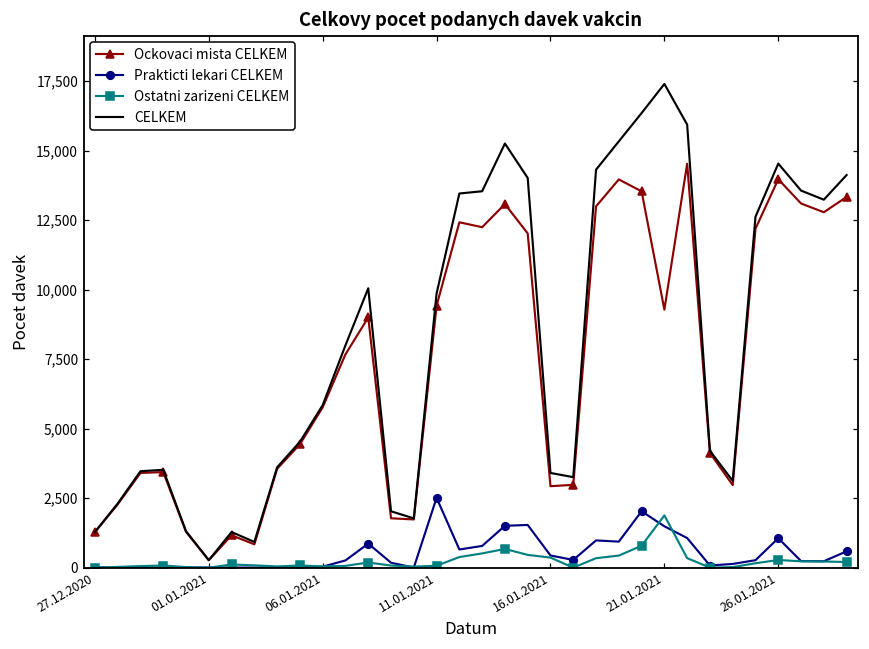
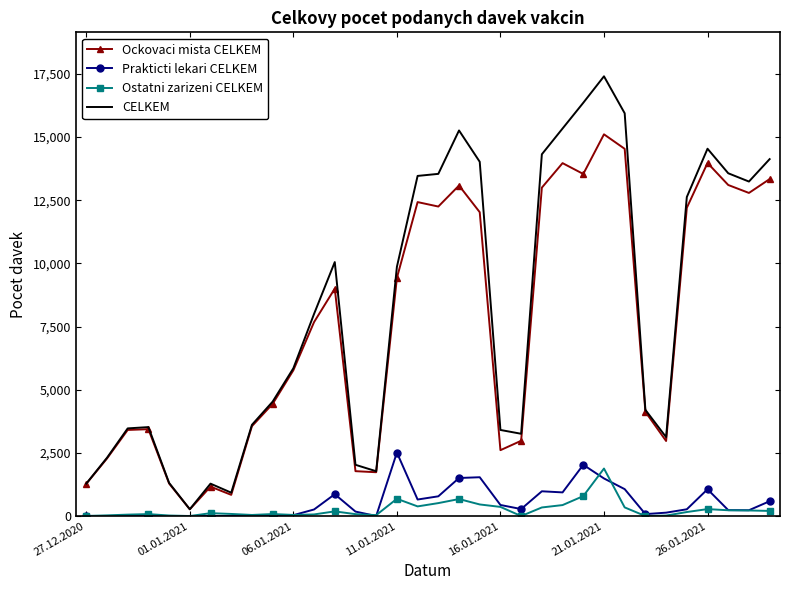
  {
    "Ockovaci mista CELKEM": {
      "11.01.2021": "9,400",
-     "16.01.2021": "2,900",
-     "21.01.2021": "9,300",
+     "16.01.2021": "2,600",
+     "21.01.2021": "15,100",
      "26.01.2021": "14,000"
    },
    "Prakticti lekari CELKEM": {
      "11.01.2021": "2,500",
      "21.01.2021": "1,500",
      "26.01.2021": "1,100"
    },
    "Ostatni zarizeni CELKEM": {
-     "11.01.2021": "100",
+     "11.01.2021": "700",
      "21.01.2021": "1,900",
      "26.01.2021": "300"
    },
    "CELKEM": {
      "11.01.2021": "9,900",
      "16.01.2021": "3,400",
      "21.01.2021": "17,400",
      "26.01.2021": "14,500"
    }
  }
